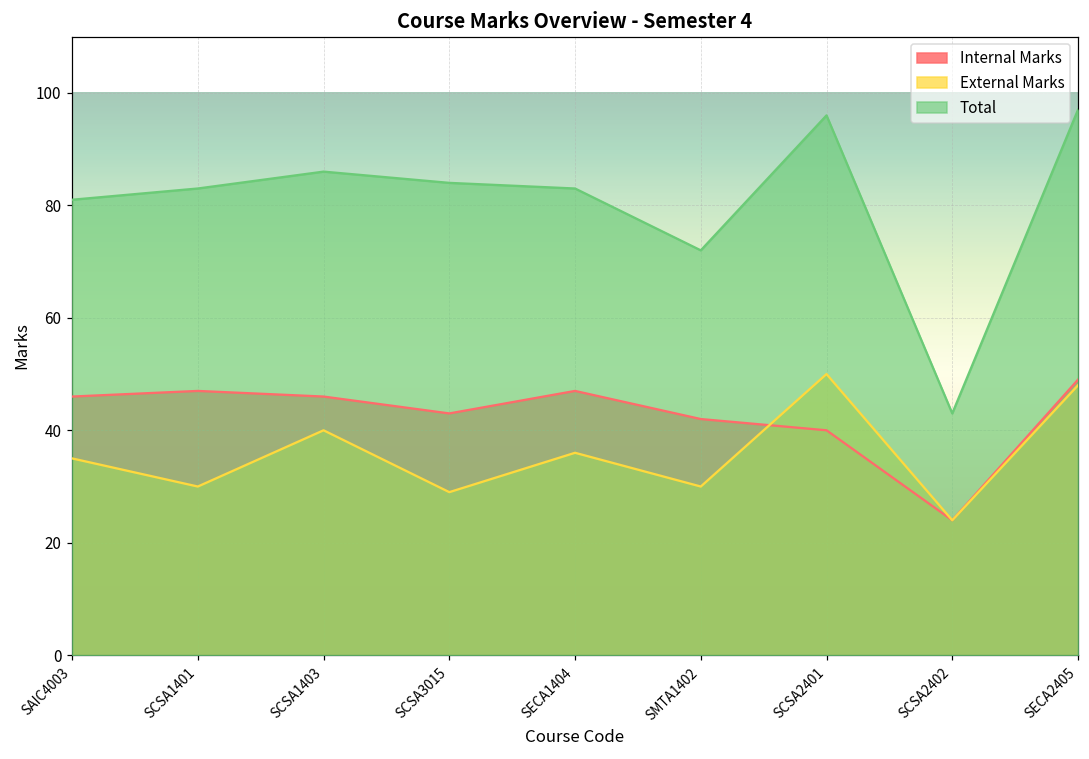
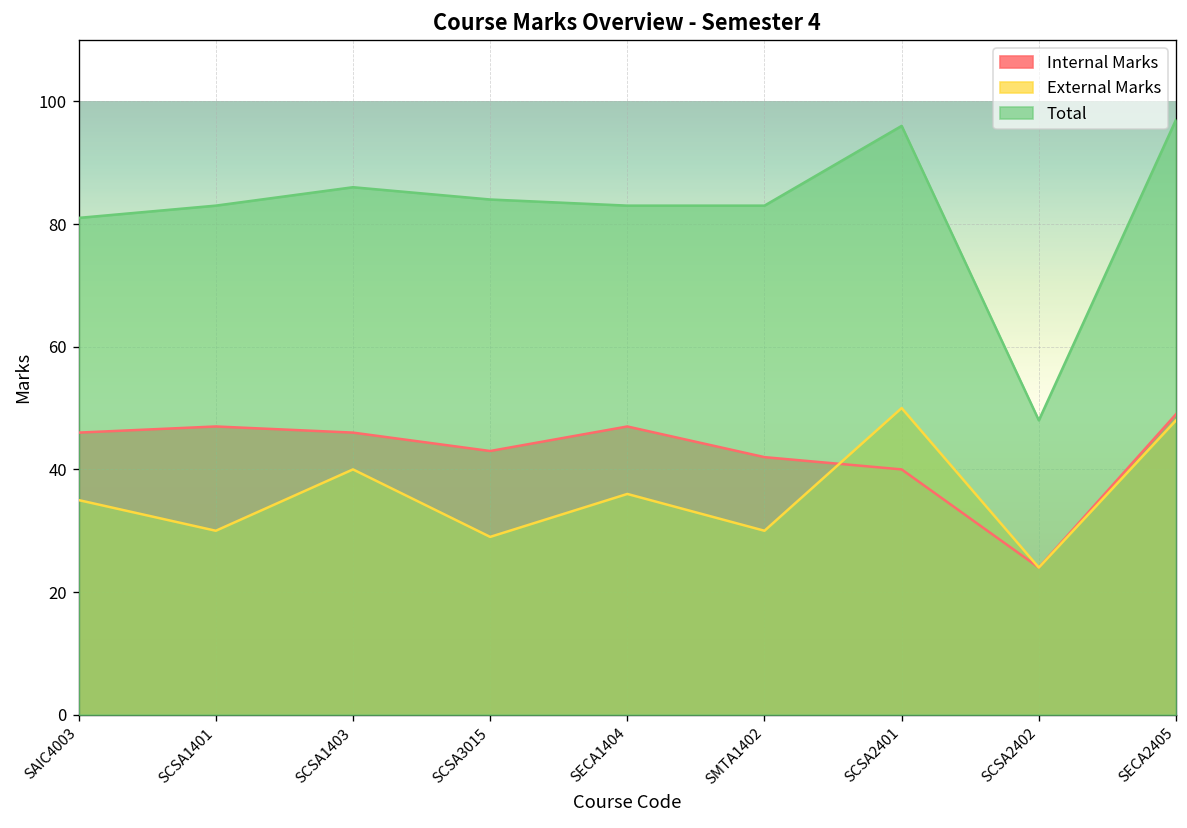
  {
    "Internal Marks": {
      "SAIC4003": 46,
      "SCSA1401": 47,
      "SCSA1403": 46,
      "SCSA3015": 43,
      "SECA1404": 47,
      "SMTA1402": 42,
      "SCSA2401": 40,
      "SECA2405": 49
    },
    "External Marks": {
      "SAIC4003": 35,
      "SCSA1401": 30,
      "SCSA1403": 40,
      "SCSA3015": 29,
      "SECA1404": 36,
      "SMTA1402": 30,
      "SCSA2401": 50,
      "SECA2405": 48
    },
    "Total": {
      "SAIC4003": 81,
      "SCSA1401": 83,
      "SCSA1403": 86,
      "SCSA3015": 84,
      "SECA1404": 83,
-     "SMTA1402": 72,
+     "SMTA1402": 83,
      "SCSA2401": 96,
-     "SCSA2402": 43,
+     "SCSA2402": 48,
      "SECA2405": 97
    }
  }
